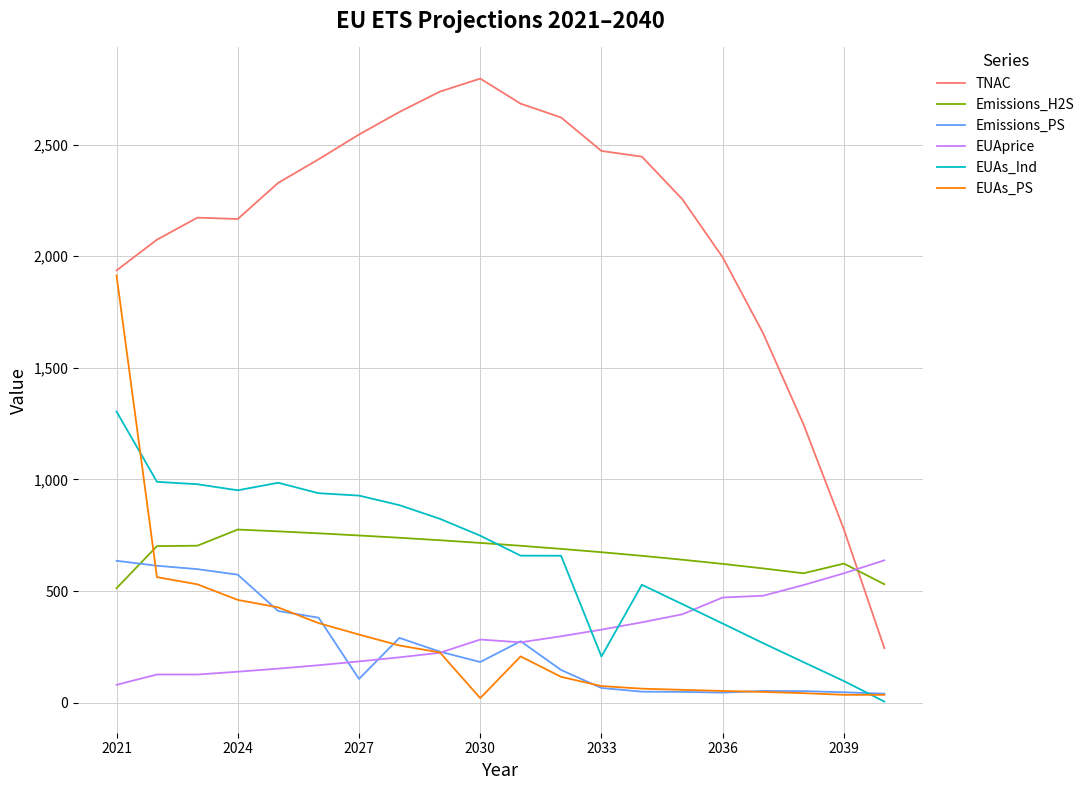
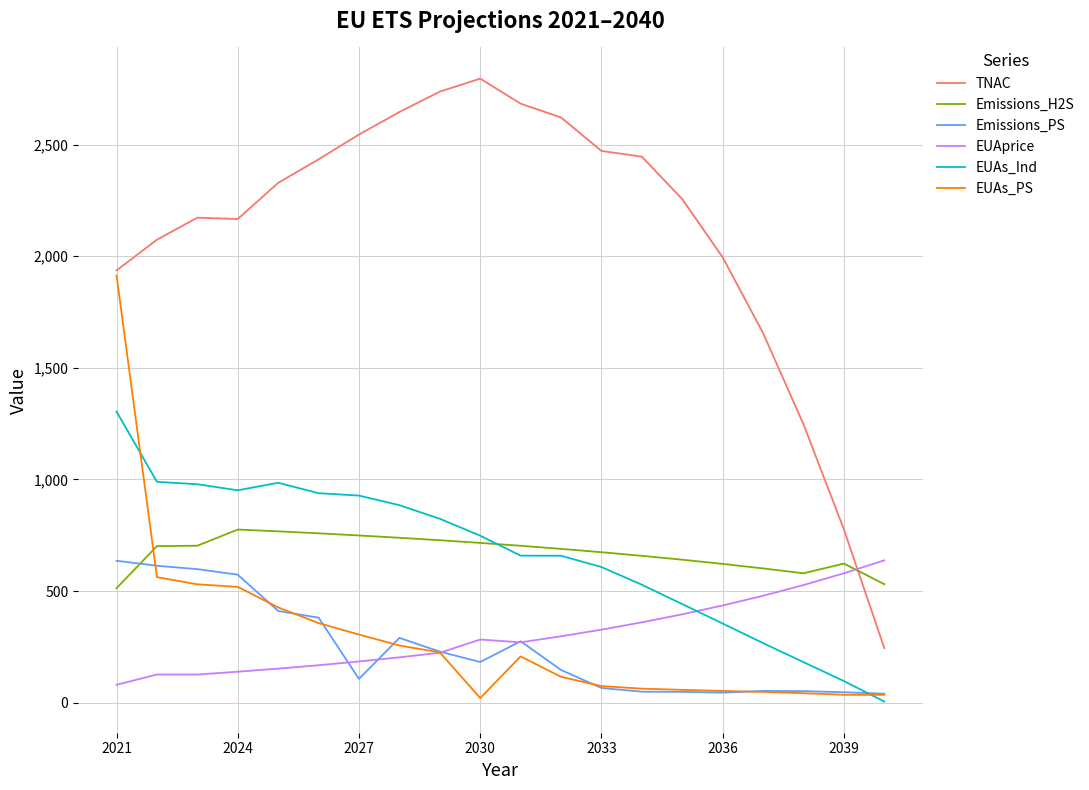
  {
    "TNAC": {
      "2021": "1,940",
      "2024": "2,170",
      "2027": "2,550",
      "2030": "2,800",
      "2033": "2,470",
      "2036": "2,000",
      "2039": "780"
    },
    "Emissions_H2S": {
      "2021": "510",
      "2024": "780",
      "2027": "750",
      "2030": "720",
      "2033": "670",
      "2036": "620",
      "2039": "620"
    },
    "Emissions_PS": {
      "2021": "640",
      "2024": "570",
      "2027": "110",
      "2030": "180"
    },
    "EUAprice": {
      "2021": "80",
      "2024": "140",
      "2027": "180",
      "2030": "280",
      "2033": "330",
-     "2036": "470",
+     "2036": "440",
      "2039": "580"
    },
    "EUAs_Ind": {
      "2021": "1,300",
      "2024": "950",
      "2027": "930",
      "2030": "750",
-     "2033": "210",
+     "2033": "610",
      "2036": "350",
      "2039": "100"
    },
    "EUAs_PS": {
      "2021": "1,910",
-     "2024": "460",
+     "2024": "520",
      "2027": "310",
      "2030": "20"
    }
  }
